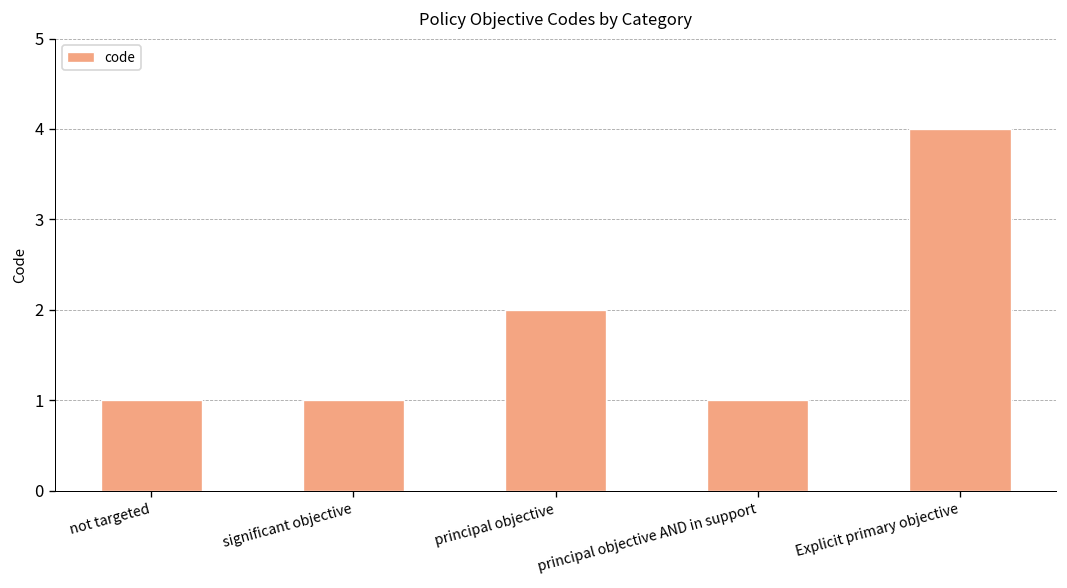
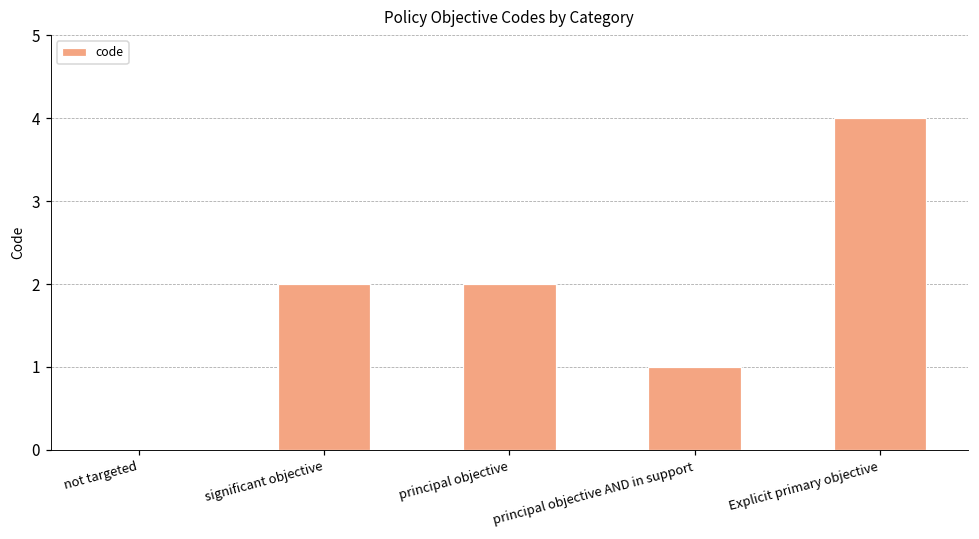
  {
-   "not targeted": 1,
-   "significant objective": 1,
+   "not targeted": 0,
+   "significant objective": 2,
    "principal objective": 2,
    "principal objective AND in support": 1,
    "Explicit primary objective": 4
  }
